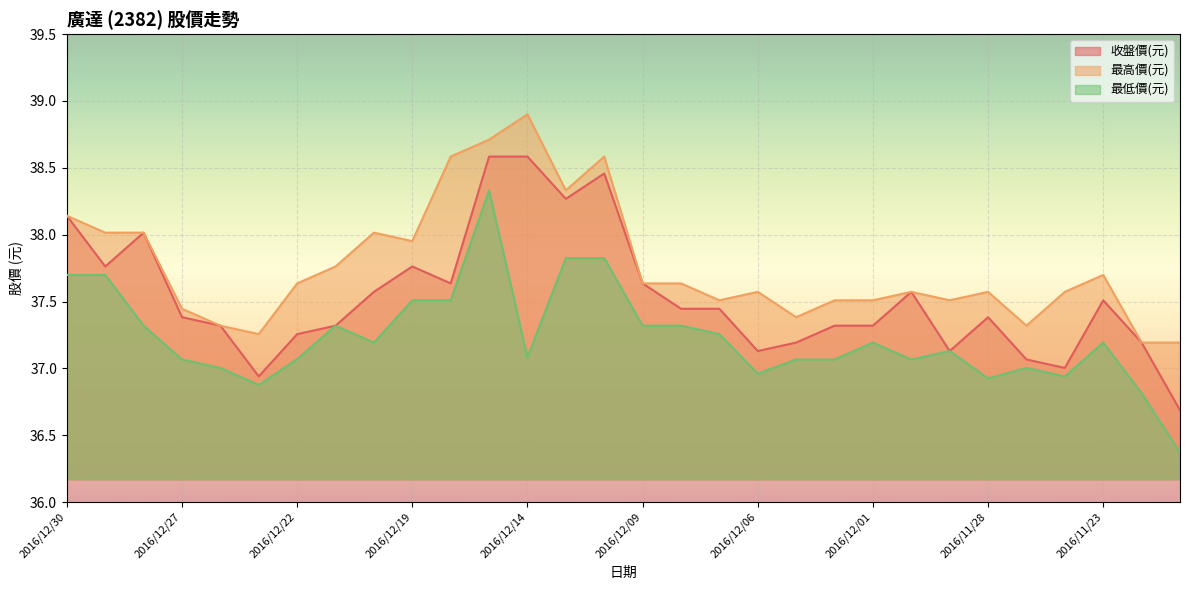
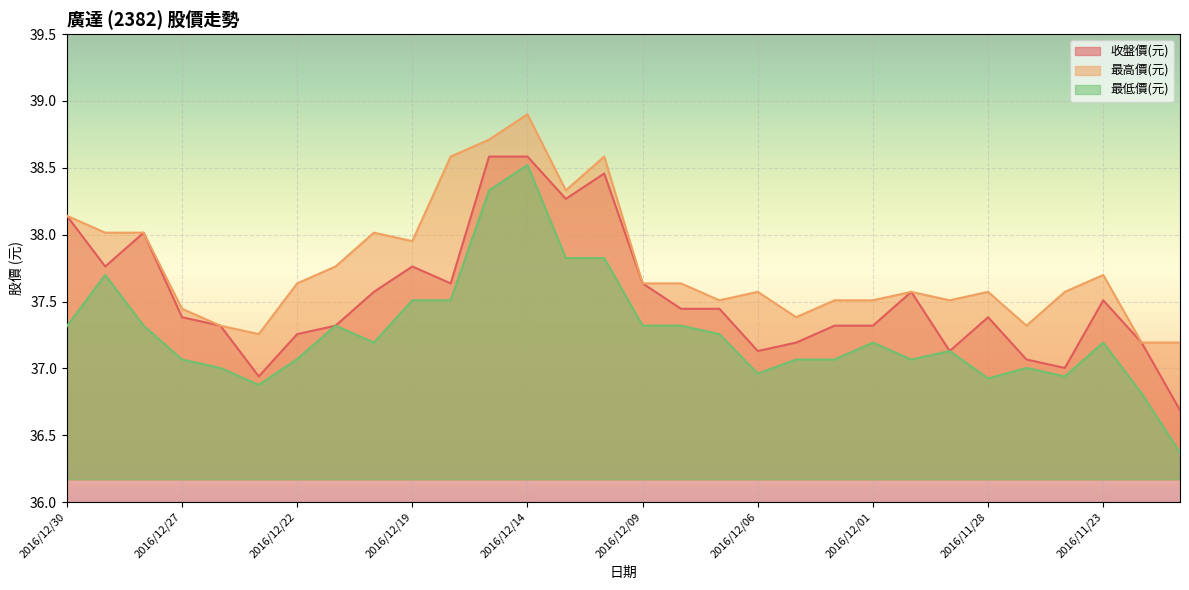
  {
    "最低價(元)": {
-     "2016/12/30": 37.70,
+     "2016/12/30": 37.32,
      "2016/12/27": 37.07,
      "2016/12/22": 37.07,
      "2016/12/19": 37.51,
-     "2016/12/14": 37.08,
+     "2016/12/14": 38.52,
      "2016/12/09": 37.32,
      "2016/12/06": 36.96,
      "2016/12/01": 37.19,
      "2016/11/28": 36.93,
      "2016/11/23": 37.19
    }
  }
